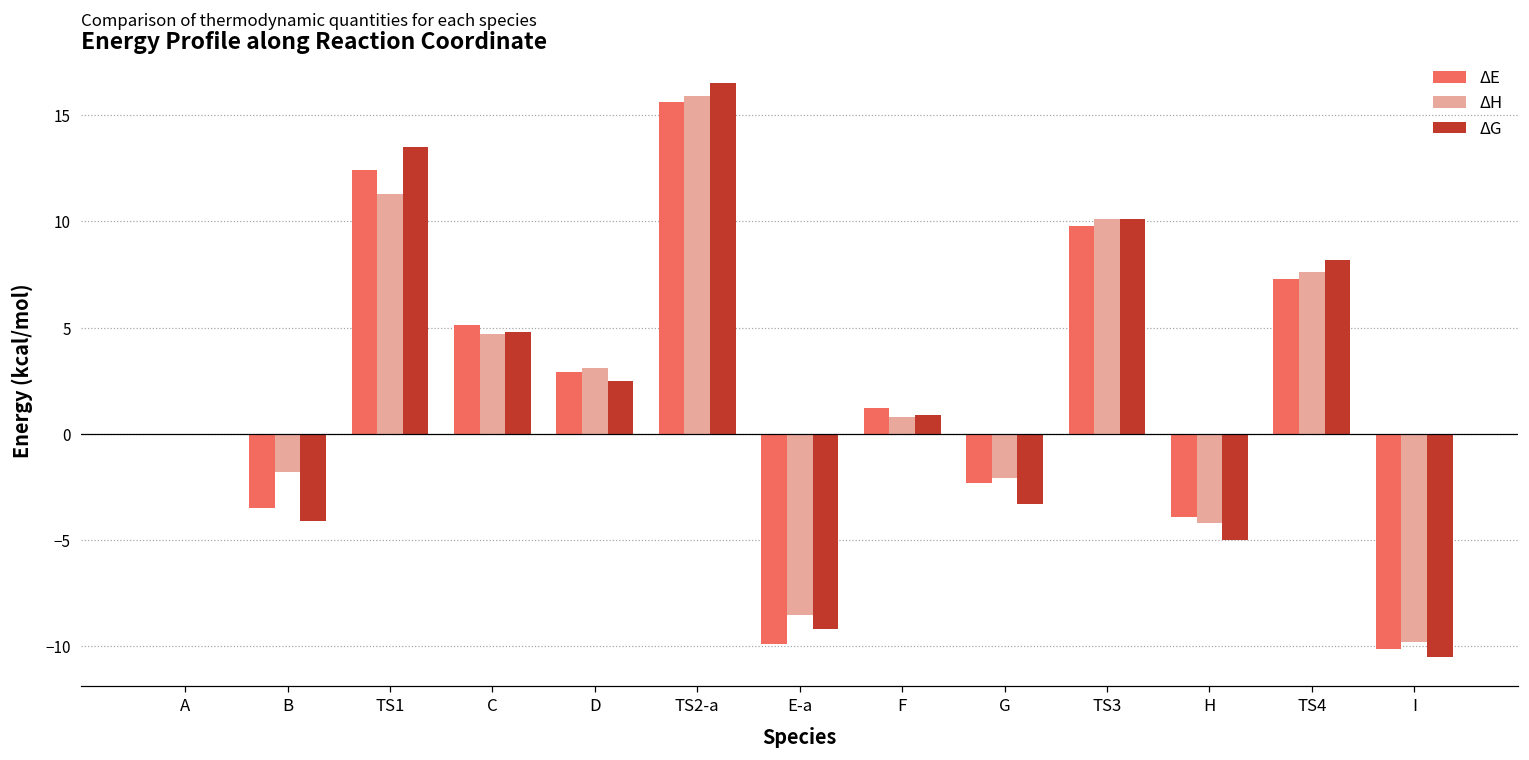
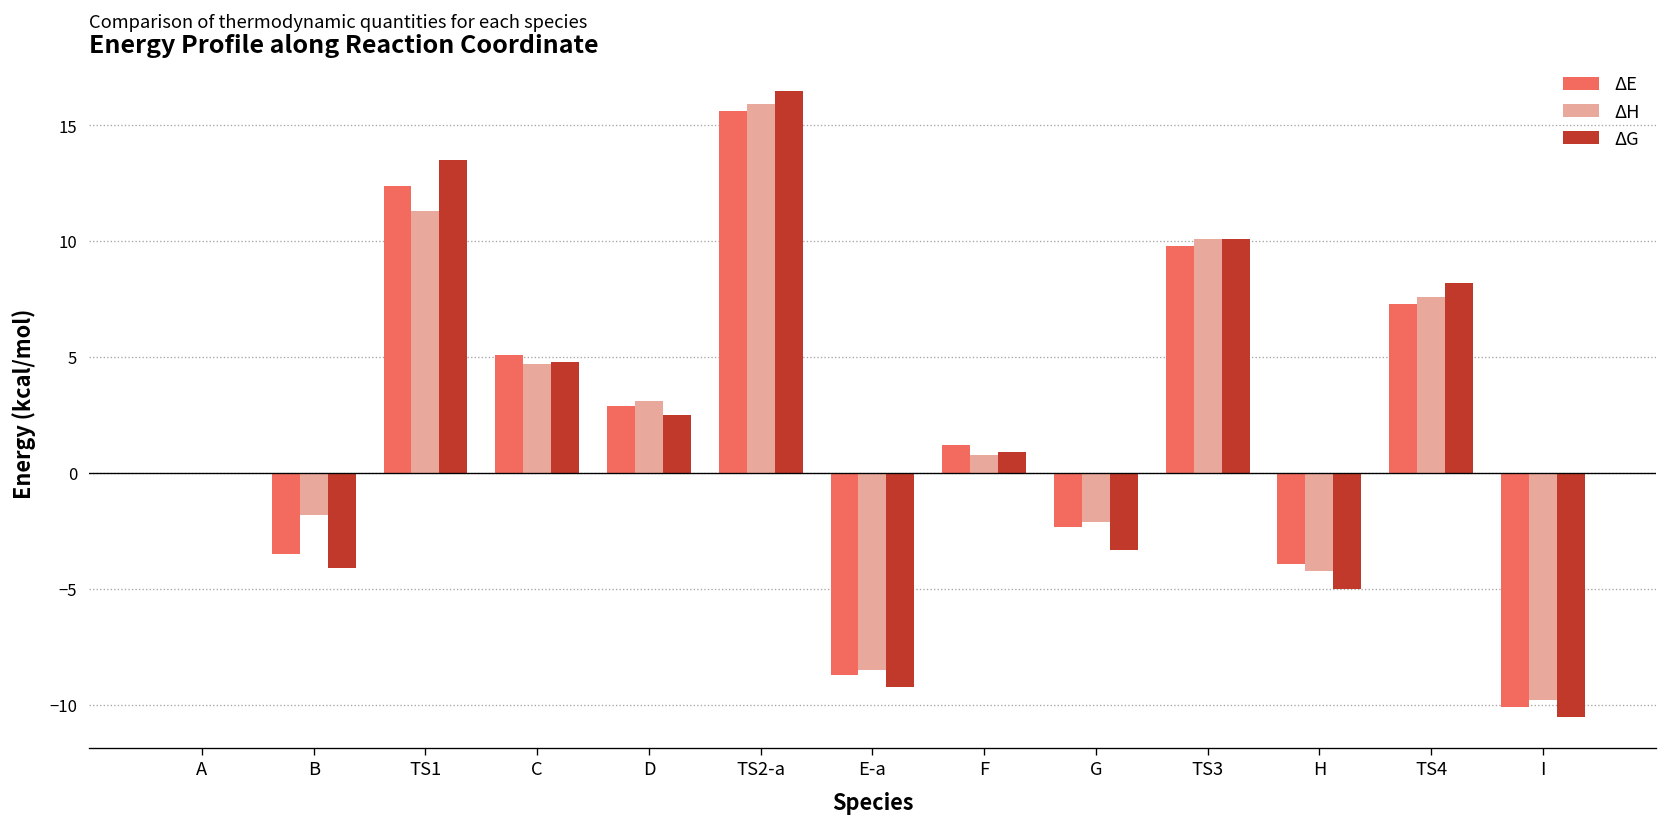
  {
    "ΔE": {
      "A": 0.0,
      "B": -3.5,
      "TS1": 12.4,
      "C": 5.1,
      "D": 2.9,
      "TS2-a": 15.6,
-     "E-a": -9.9,
+     "E-a": -8.7,
      "F": 1.2,
      "G": -2.3,
      "TS3": 9.8,
      "H": -3.9,
      "TS4": 7.3,
      "I": -10.1
    },
    "ΔH": {
      "A": 0.0,
      "B": -1.8,
      "TS1": 11.3,
      "C": 4.7,
      "D": 3.1,
      "TS2-a": 15.9,
      "E-a": -8.5,
      "F": 0.8,
      "G": -2.1,
      "TS3": 10.1,
      "H": -4.2,
      "TS4": 7.6,
      "I": -9.8
    },
    "ΔG": {
      "A": 0.0,
      "B": -4.1,
      "TS1": 13.5,
      "C": 4.8,
      "D": 2.5,
      "TS2-a": 16.5,
      "E-a": -9.2,
      "F": 0.9,
      "G": -3.3,
      "TS3": 10.1,
      "H": -5.0,
      "TS4": 8.2,
      "I": -10.5
    }
  }
